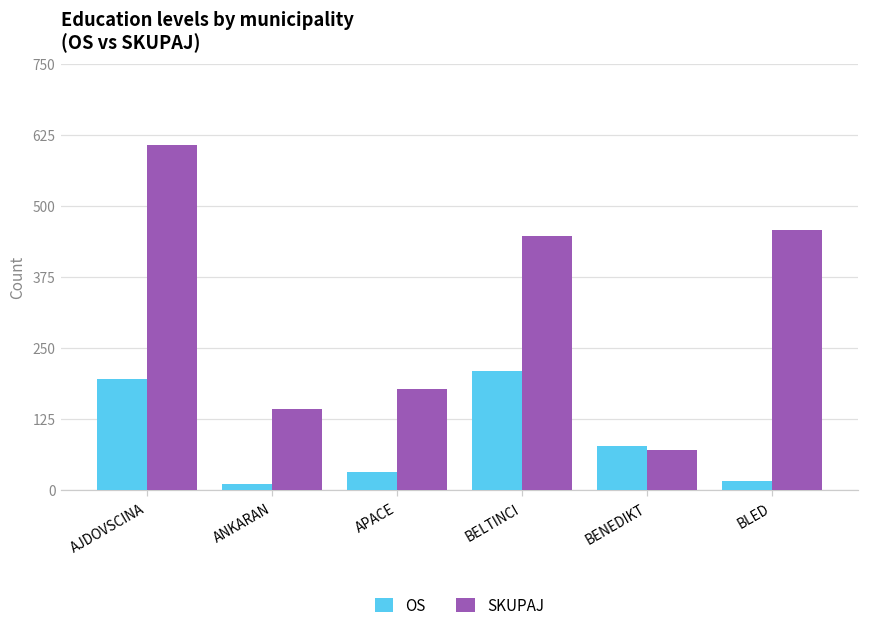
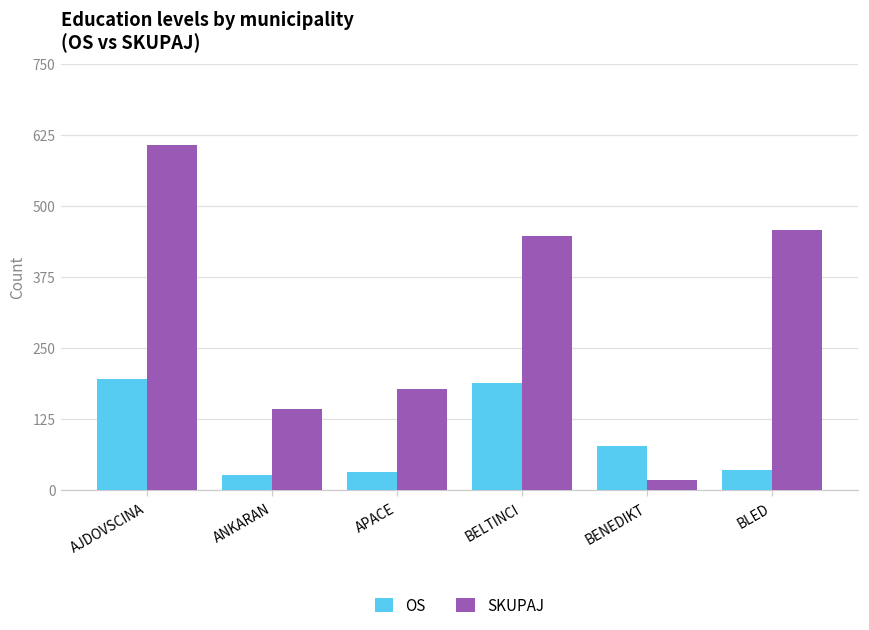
  {
    "OS": {
      "AJDOVSCINA": 200,
-     "ANKARAN": 10,
+     "ANKARAN": 30,
      "APACE": 30,
-     "BELTINCI": 210,
+     "BELTINCI": 190,
      "BENEDIKT": 80,
-     "BLED": 20
+     "BLED": 40
    },
    "SKUPAJ": {
      "AJDOVSCINA": 610,
      "ANKARAN": 140,
      "APACE": 180,
      "BELTINCI": 450,
-     "BENEDIKT": 70,
+     "BENEDIKT": 20,
      "BLED": 460
    }
  }
